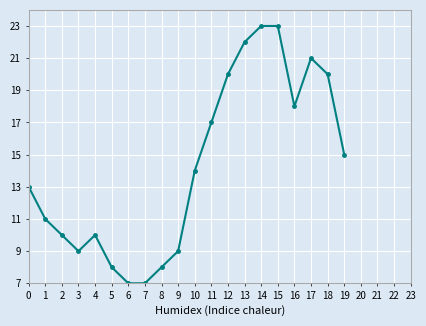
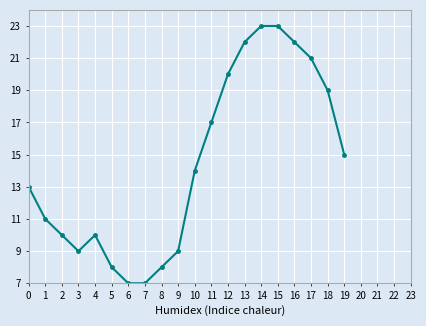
  {
    "0": 13,
    "1": 11,
    "2": 10,
    "3": 9,
    "4": 10,
    "5": 8,
    "6": 7,
    "7": 7,
    "8": 8,
    "9": 9,
    "10": 14,
    "11": 17,
    "12": 20,
    "13": 22,
    "14": 23,
    "15": 23,
-   "16": 18,
+   "16": 22,
    "17": 21,
-   "18": 20,
+   "18": 19,
    "19": 15
  }
